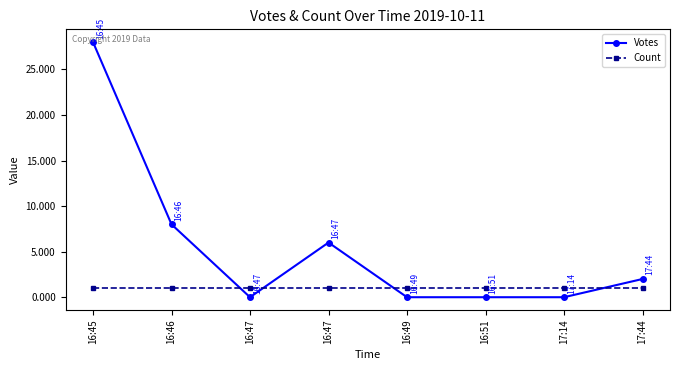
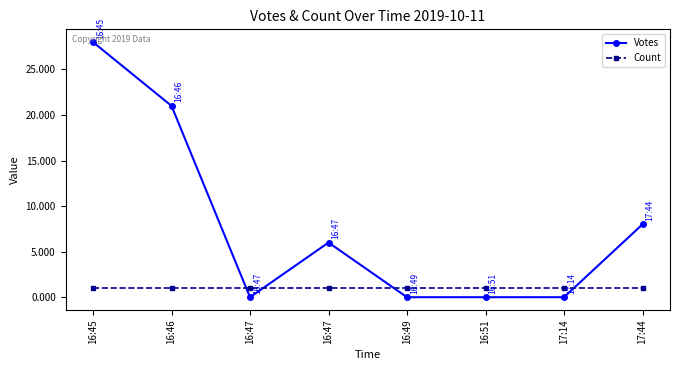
  {
    "Votes": {
-     "16:46": 8,
+     "16:46": 21,
      "16:49": 0,
      "16:51": 0,
      "17:14": 0,
-     "17:44": 2
+     "17:44": 8
    },
    "Count": {
      "16:45": 1,
      "16:46": 1,
      "17:44": 1
    }
  }
